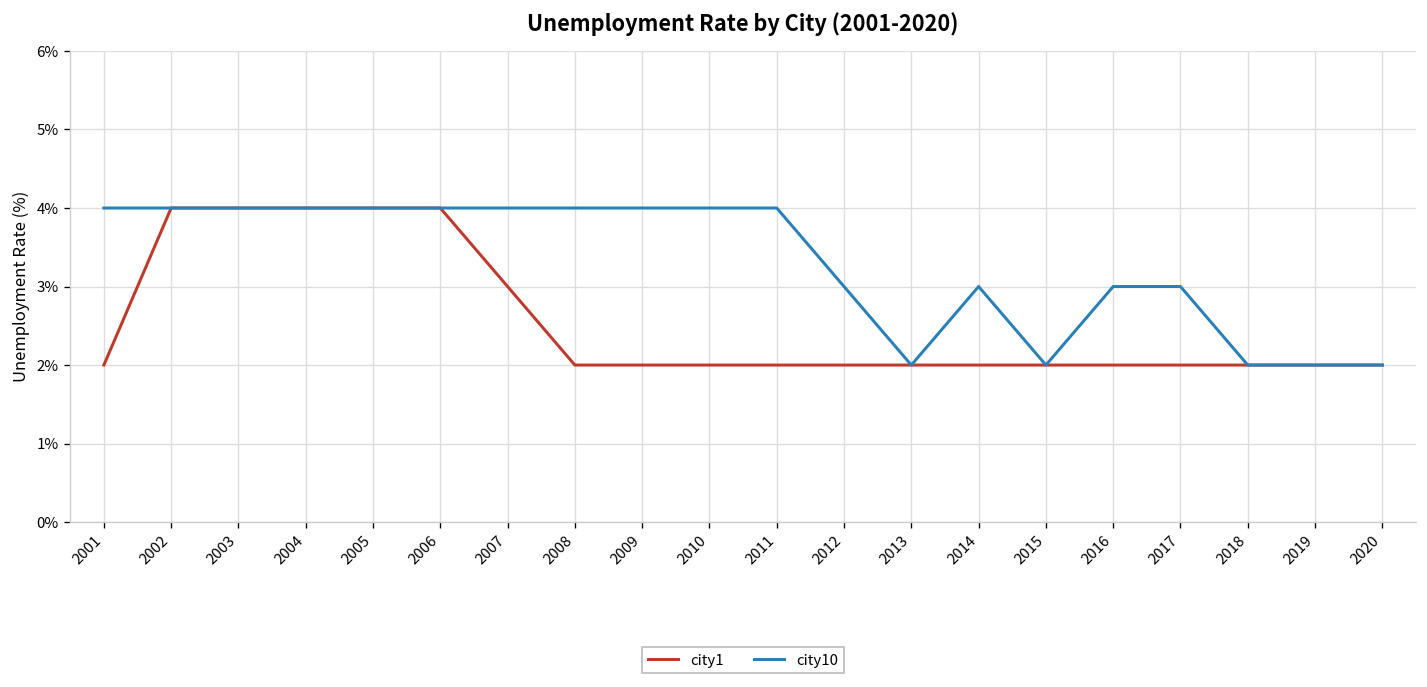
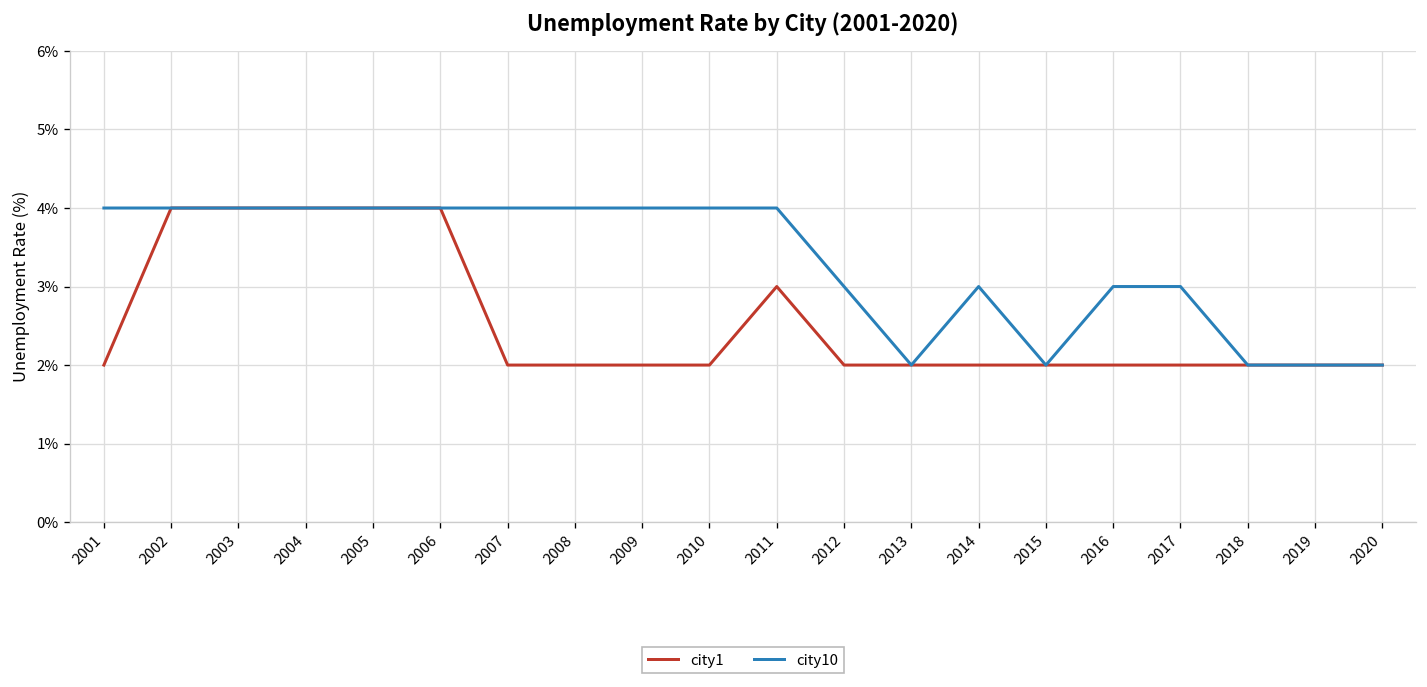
  {
    "city1": {
      "2001": "2%",
-     "2007": "3%",
+     "2007": "2%",
      "2008": "2%",
      "2009": "2%",
      "2010": "2%",
-     "2011": "2%",
+     "2011": "3%",
      "2012": "2%",
      "2014": "2%",
      "2016": "2%",
      "2017": "2%"
    },
    "city10": {
      "2001": "4%",
      "2007": "4%",
      "2008": "4%",
      "2009": "4%",
      "2010": "4%",
      "2011": "4%",
      "2012": "3%",
      "2014": "3%",
      "2016": "3%",
      "2017": "3%"
    }
  }
